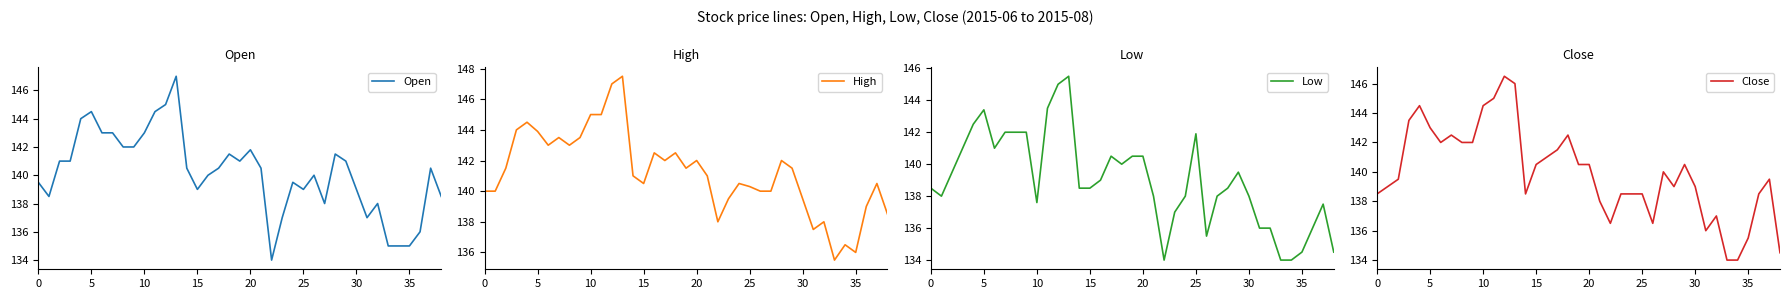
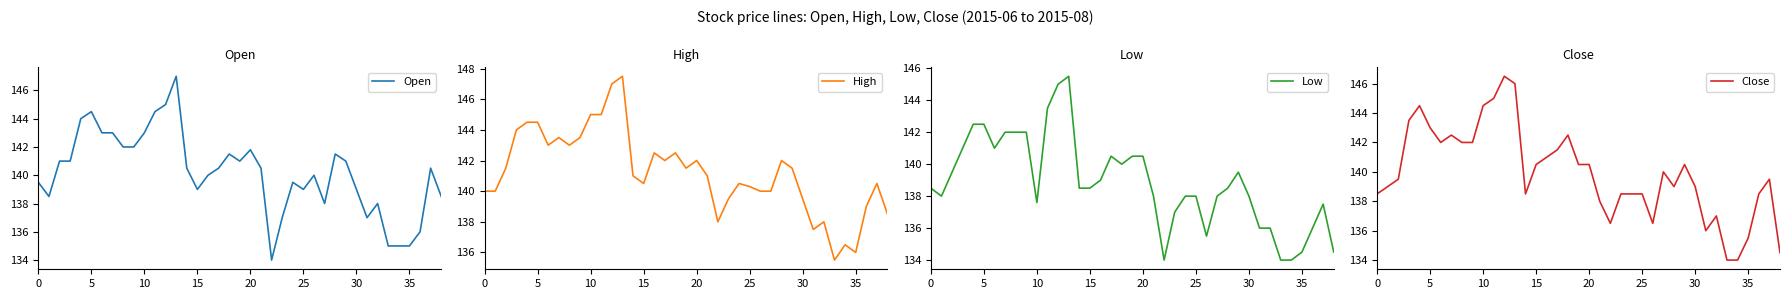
  {
    "Open": {
      "0": 139.5,
      "5": 144.5,
      "10": 143.0,
      "15": 139.0,
      "20": 141.8,
      "25": 139.0,
      "30": 139.0,
      "35": 135.0
    },
    "High": {
      "0": 140.0,
-     "5": 143.9,
+     "5": 144.5,
      "10": 145.0,
      "15": 140.5,
      "20": 142.0,
      "25": 140.3,
      "30": 139.5,
      "35": 136.0
    },
    "Low": {
      "0": 138.5,
-     "5": 143.4,
+     "5": 142.5,
      "10": 137.6,
      "15": 138.5,
      "20": 140.5,
-     "25": 141.9,
+     "25": 138.0,
      "30": 138.0,
      "35": 134.5
    },
    "Close": {
      "0": 138.5,
      "5": 143.0,
      "10": 144.5,
      "15": 140.5,
      "20": 140.5,
      "25": 138.5,
      "30": 139.0,
      "35": 135.5
    }
  }
